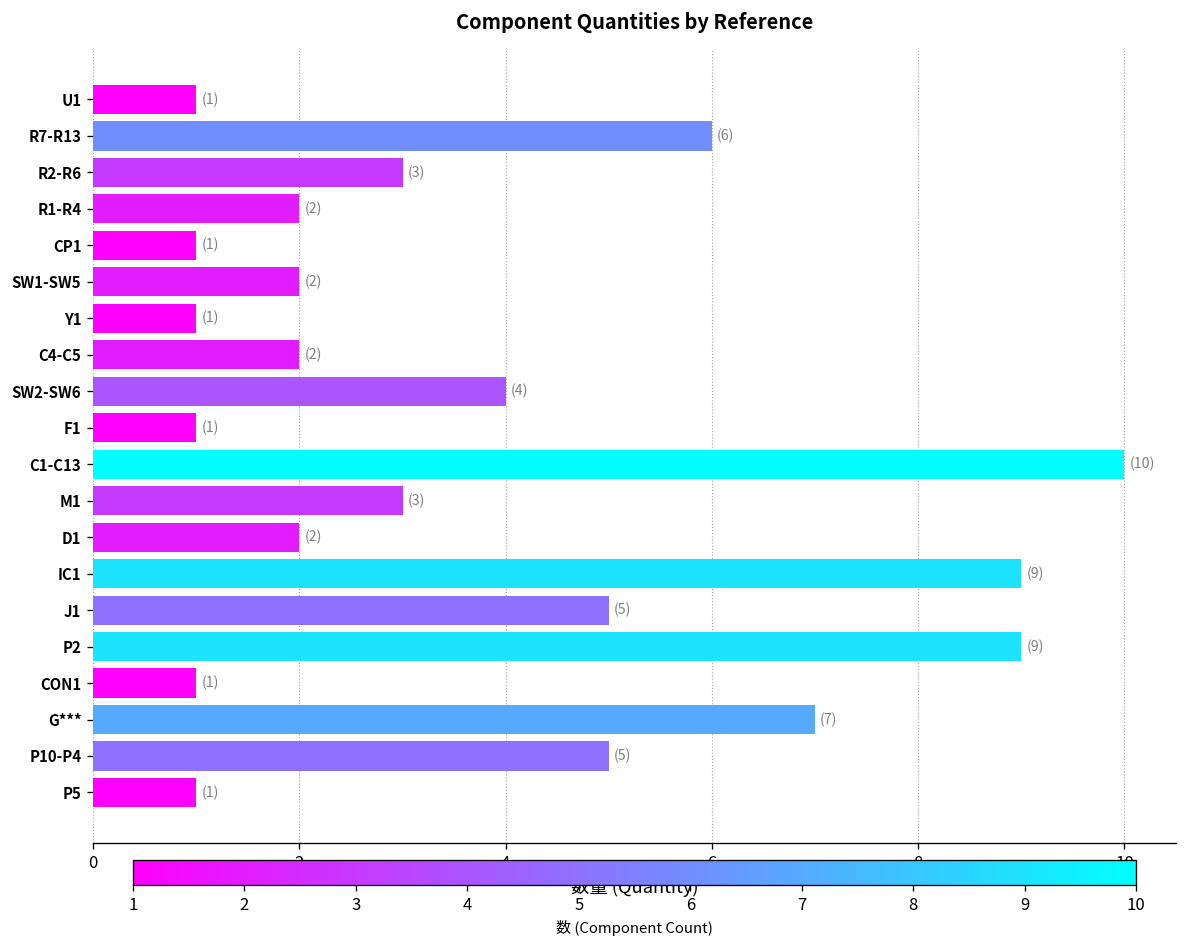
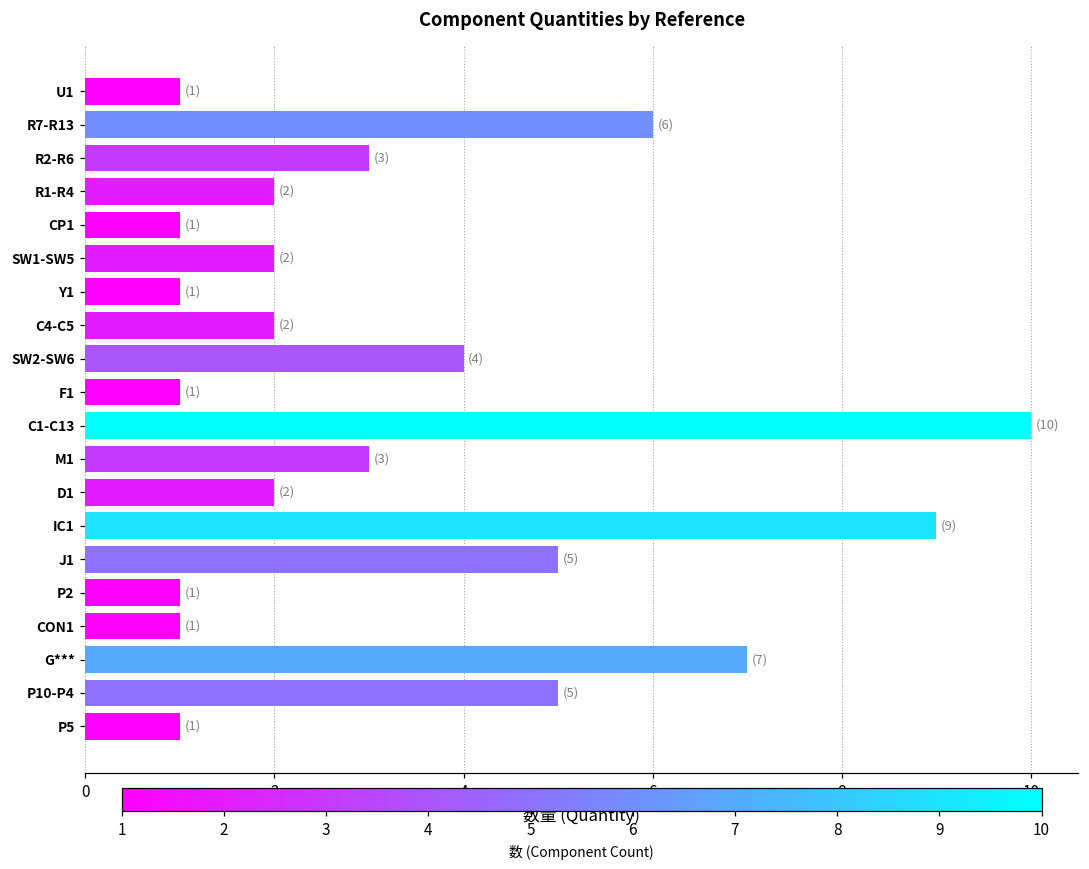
  {
    "U1": "(1)",
    "R7-R13": "(6)",
    "R2-R6": "(3)",
    "R1-R4": "(2)",
    "CP1": "(1)",
    "SW1-SW5": "(2)",
    "Y1": "(1)",
    "C4-C5": "(2)",
    "SW2-SW6": "(4)",
    "F1": "(1)",
    "C1-C13": "(10)",
    "M1": "(3)",
    "D1": "(2)",
    "IC1": "(9)",
    "J1": "(5)",
-   "P2": "(9)",
+   "P2": "(1)",
    "CON1": "(1)",
    "G***": "(7)",
    "P10-P4": "(5)",
    "P5": "(1)"
  }
